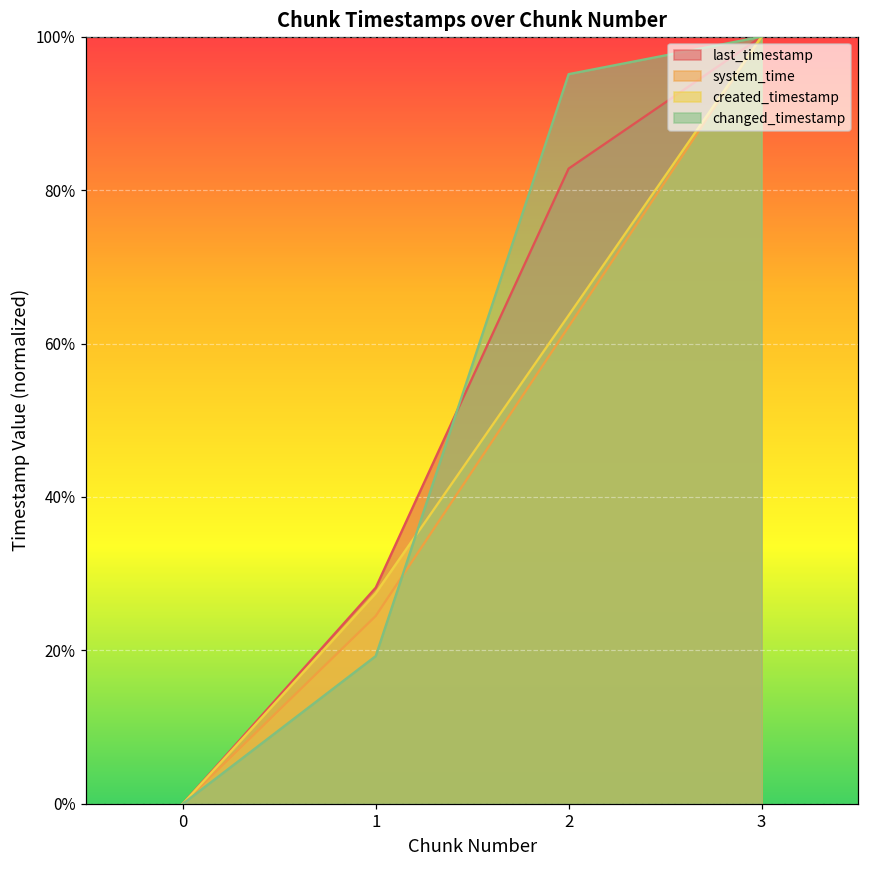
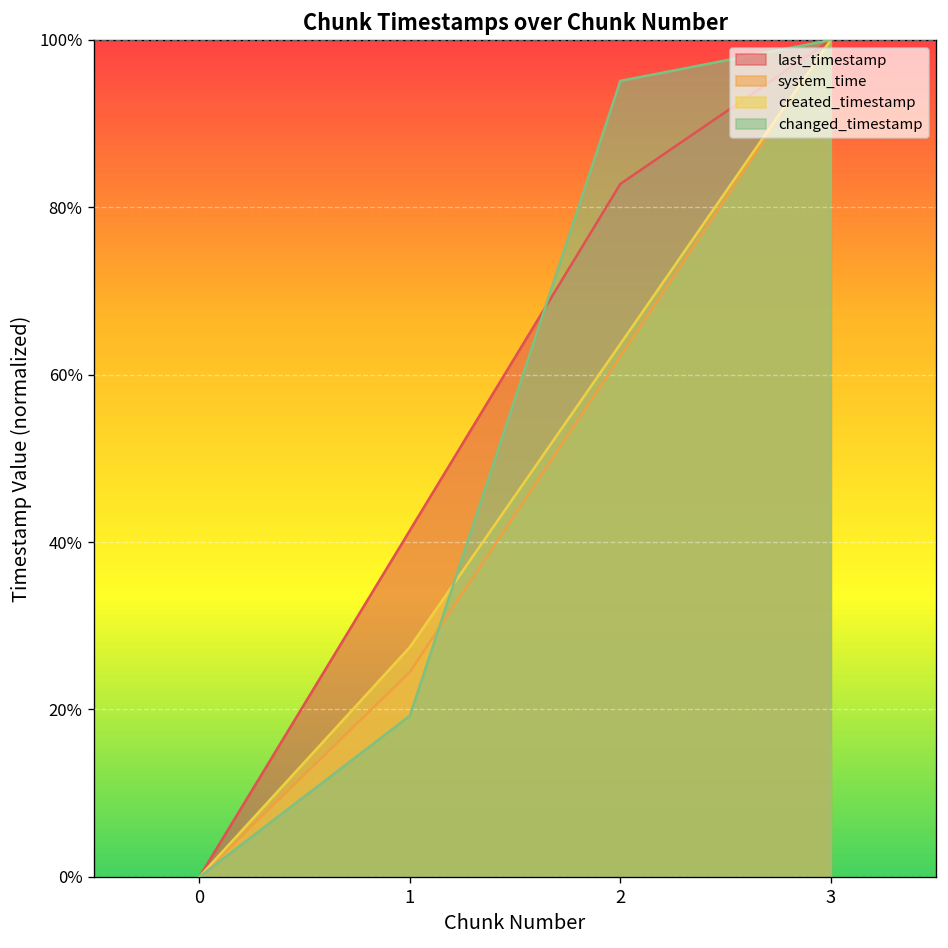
  {
    "last_timestamp": {
-     "1": "28%",
+     "1": "41%",
      "2": "83%"
    },
    "changed_timestamp": {
      "1": "19%",
      "2": "95%"
    }
  }
